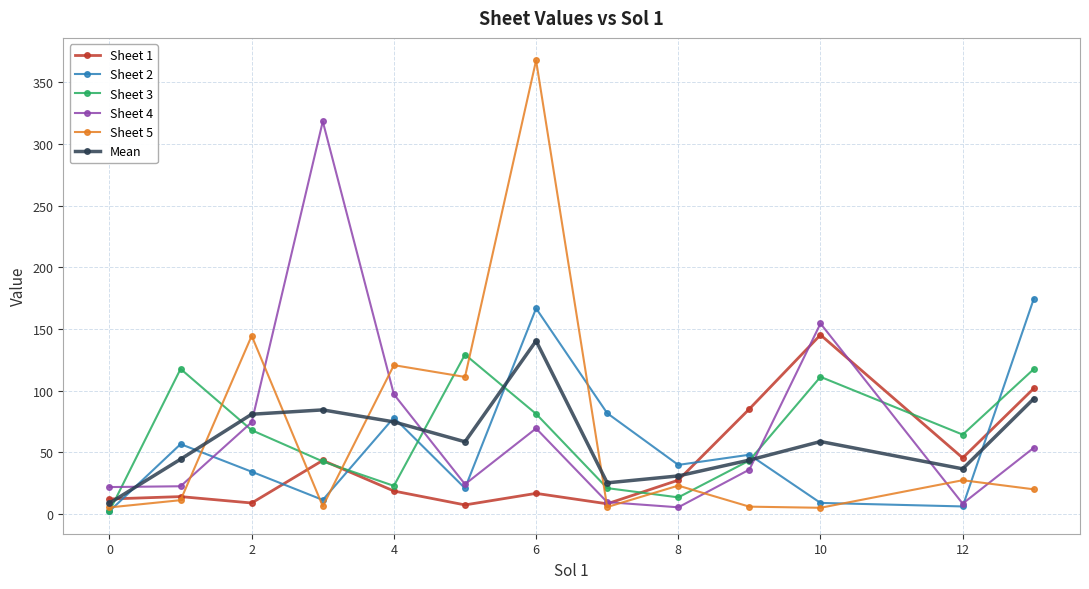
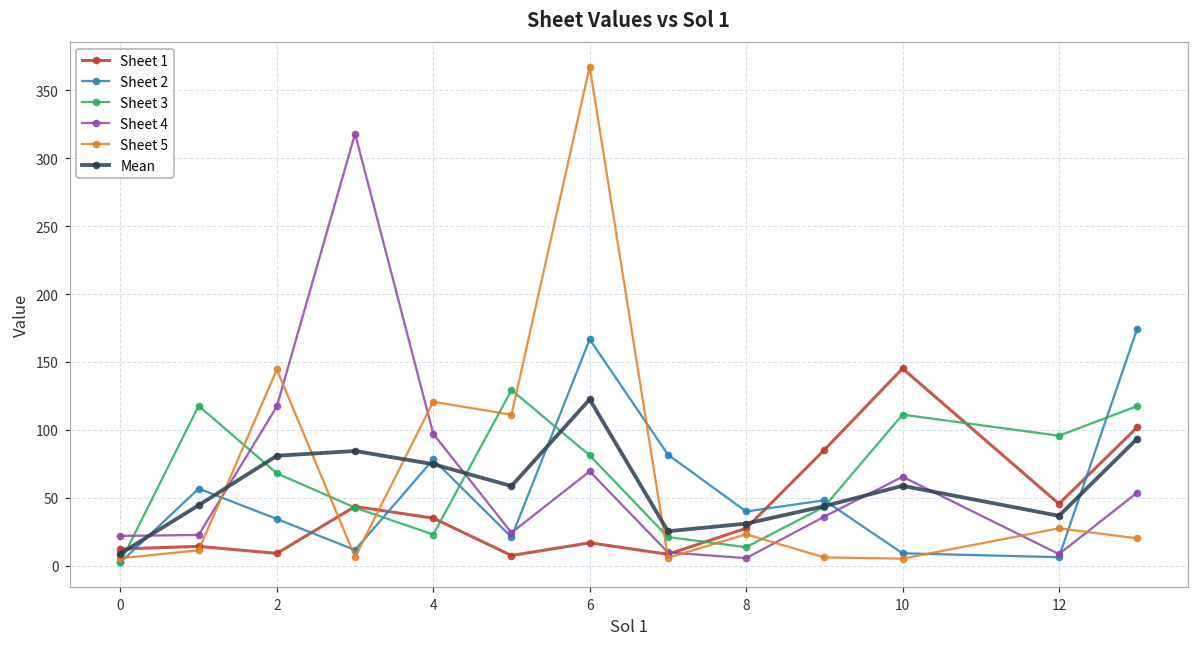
  {
    "Sheet 1": {
      "0": 12,
      "2": 9,
-     "4": 19,
+     "4": 35,
      "6": 17,
      "8": 27,
      "10": 145,
      "12": 45
    },
    "Sheet 2": {
      "2": 34,
      "4": 78,
      "6": 167,
      "8": 40,
      "10": 9,
      "12": 6
    },
    "Sheet 3": {
      "2": 68,
      "4": 23,
      "6": 81,
      "8": 14,
      "10": 111,
-     "12": 64
+     "12": 96
    },
    "Sheet 4": {
      "0": 22,
-     "2": 74,
+     "2": 117,
      "4": 97,
      "6": 69,
      "8": 5,
-     "10": 154,
+     "10": 65,
      "12": 8
    },
    "Sheet 5": {
      "0": 5,
      "2": 144,
      "4": 121,
      "6": 368,
      "8": 23,
      "10": 5,
      "12": 27
    },
    "Mean": {
      "0": 9,
      "2": 81,
      "4": 75,
-     "6": 140,
+     "6": 122,
      "8": 31,
      "10": 59,
      "12": 37
    }
  }
